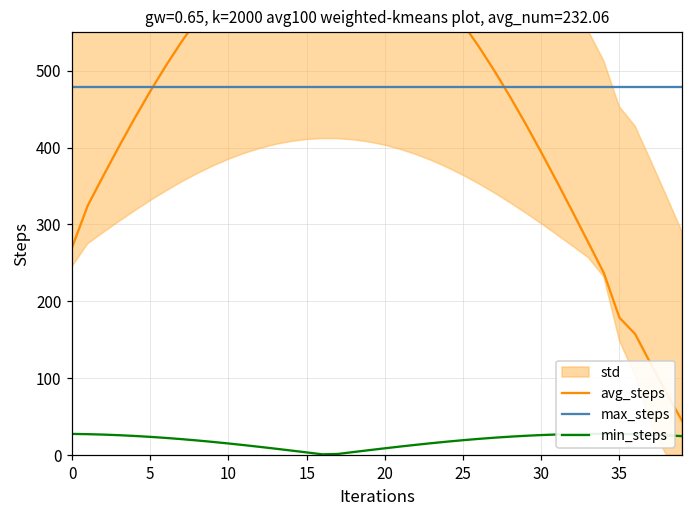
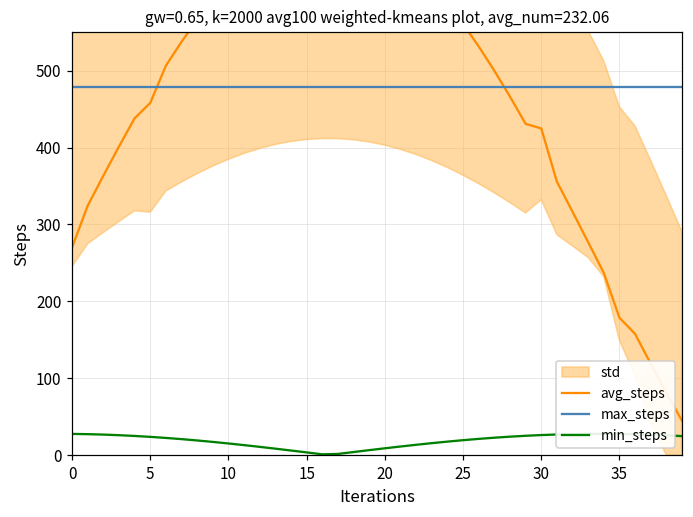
  {
    "avg_steps": {
      "0": 270,
-     "5": 470,
-     "30": 390,
+     "5": 460,
+     "30": 420,
      "35": 180
    },
    "max_steps": {
      "0": 480,
      "5": 480,
      "10": 480,
      "15": 480,
      "20": 480,
      "25": 480,
      "30": 480,
      "35": 480
    },
    "min_steps": {
      "0": 30,
      "5": 20,
      "10": 20,
      "15": 0,
      "20": 10,
      "25": 20,
      "30": 30
    }
  }
